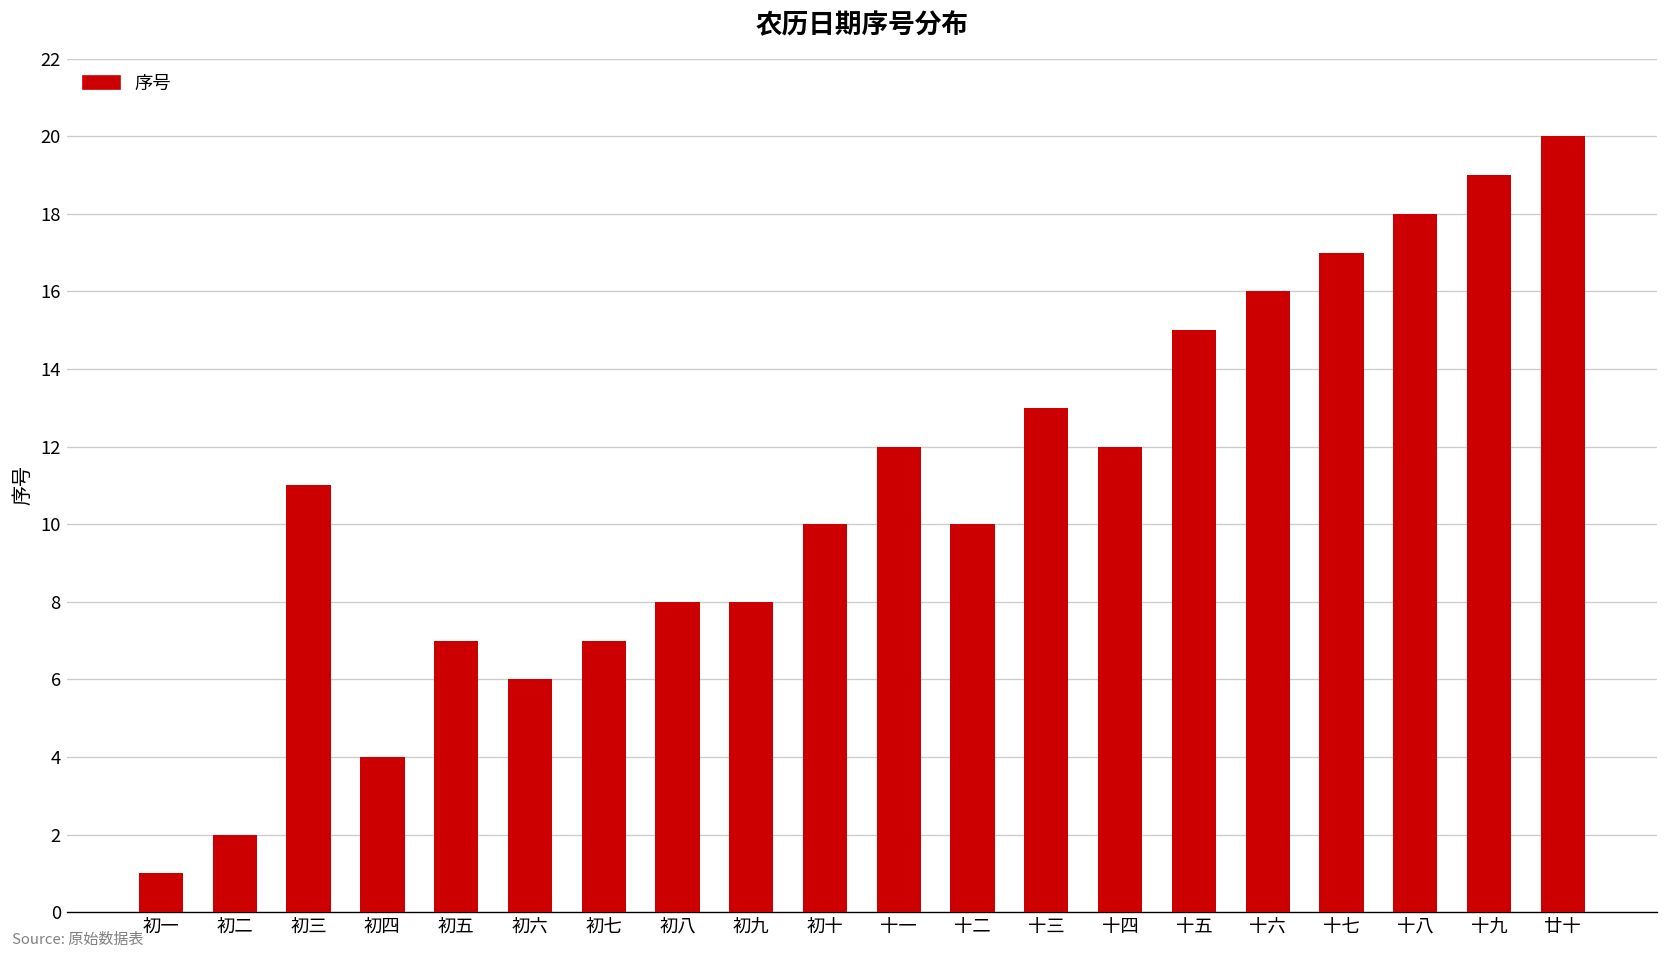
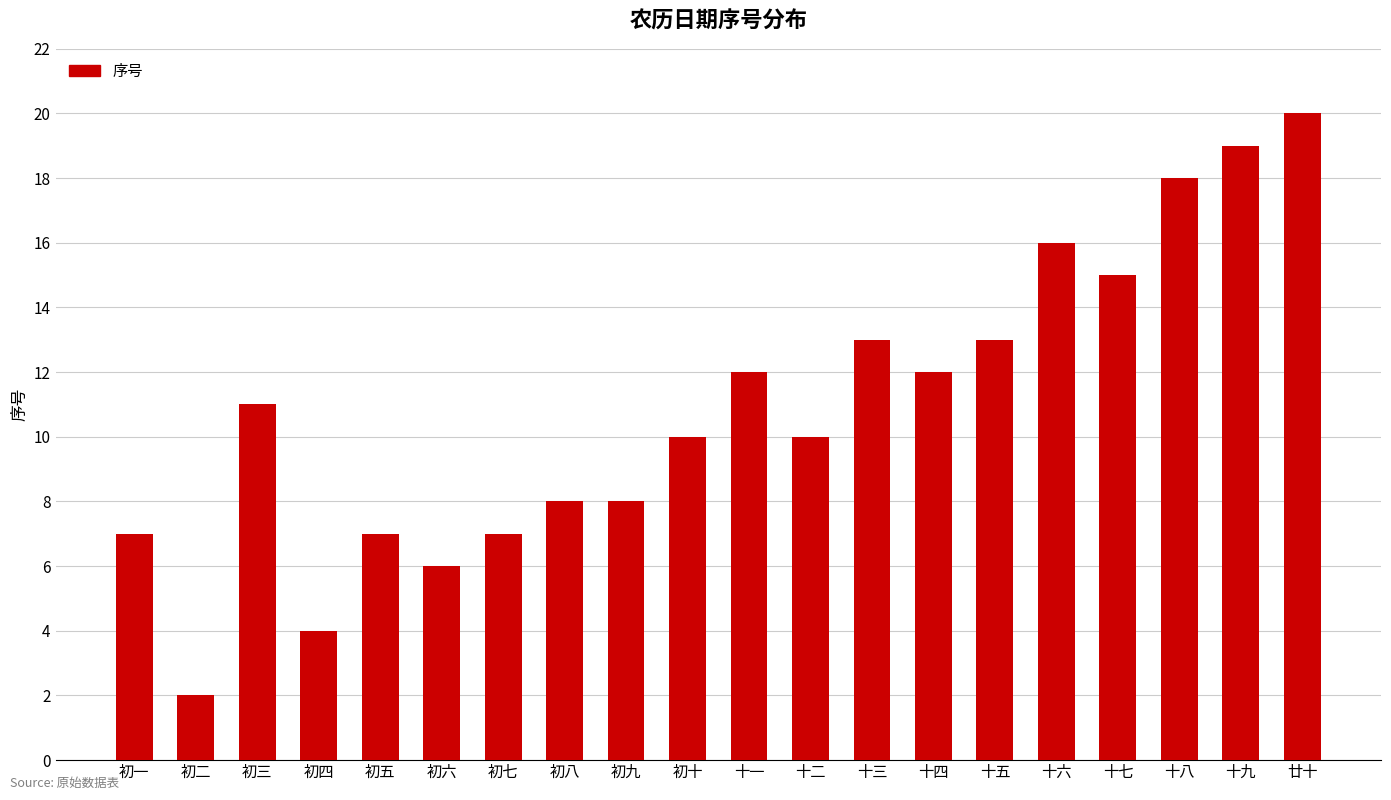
  {
-   "初一": 1,
+   "初一": 7,
    "初二": 2,
    "初三": 11,
    "初四": 4,
    "初五": 7,
    "初六": 6,
    "初七": 7,
    "初八": 8,
    "初九": 8,
    "初十": 10,
    "十一": 12,
    "十二": 10,
    "十三": 13,
    "十四": 12,
-   "十五": 15,
+   "十五": 13,
    "十六": 16,
-   "十七": 17,
+   "十七": 15,
    "十八": 18,
    "十九": 19,
    "廿十": 20
  }
